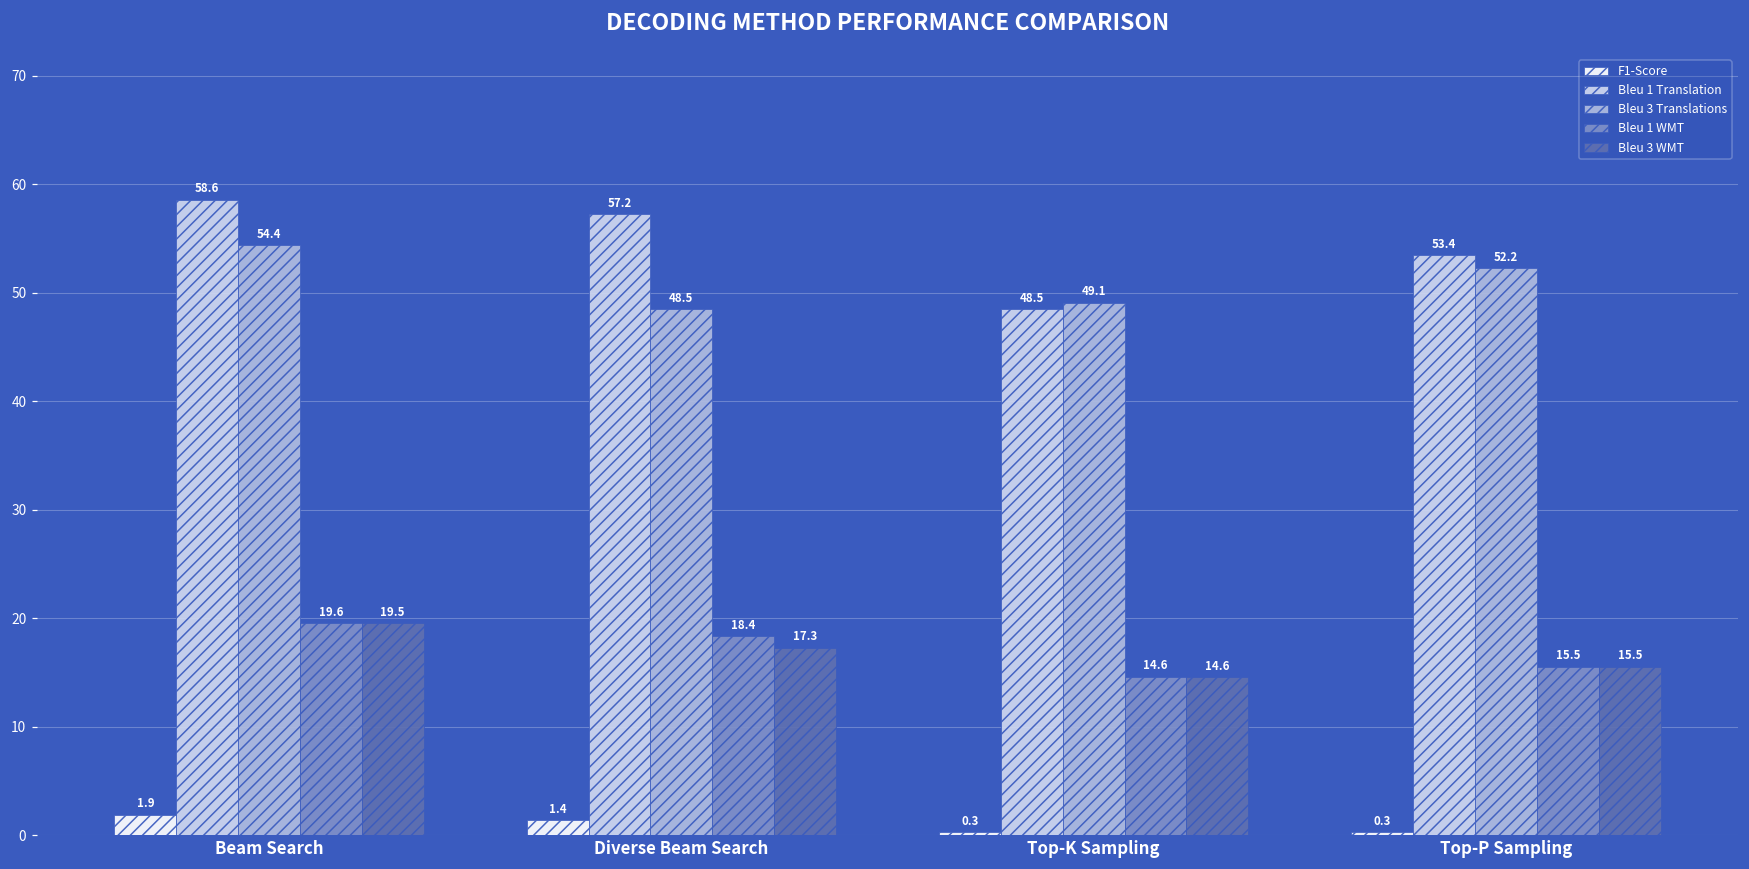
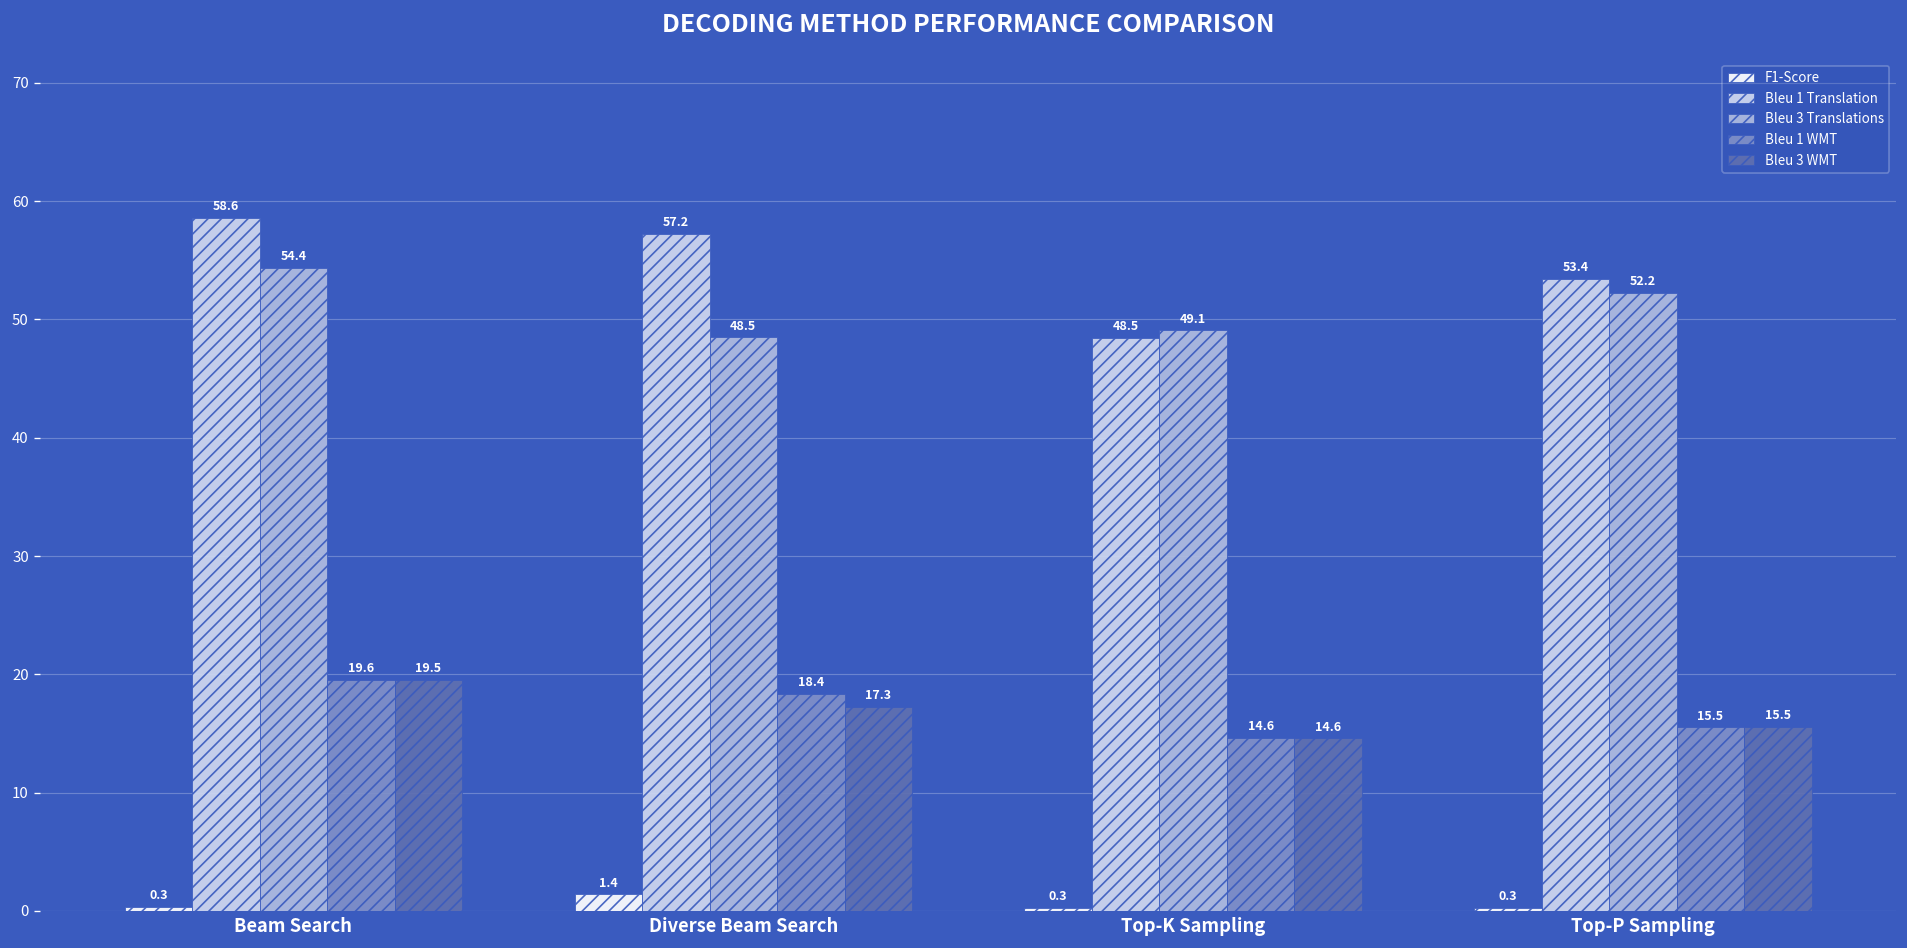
  {
    "F1-Score": {
-     "Beam Search": 1.9,
+     "Beam Search": 0.3,
      "Diverse Beam Search": 1.4,
      "Top-K Sampling": 0.3,
      "Top-P Sampling": 0.3
    }
  }
